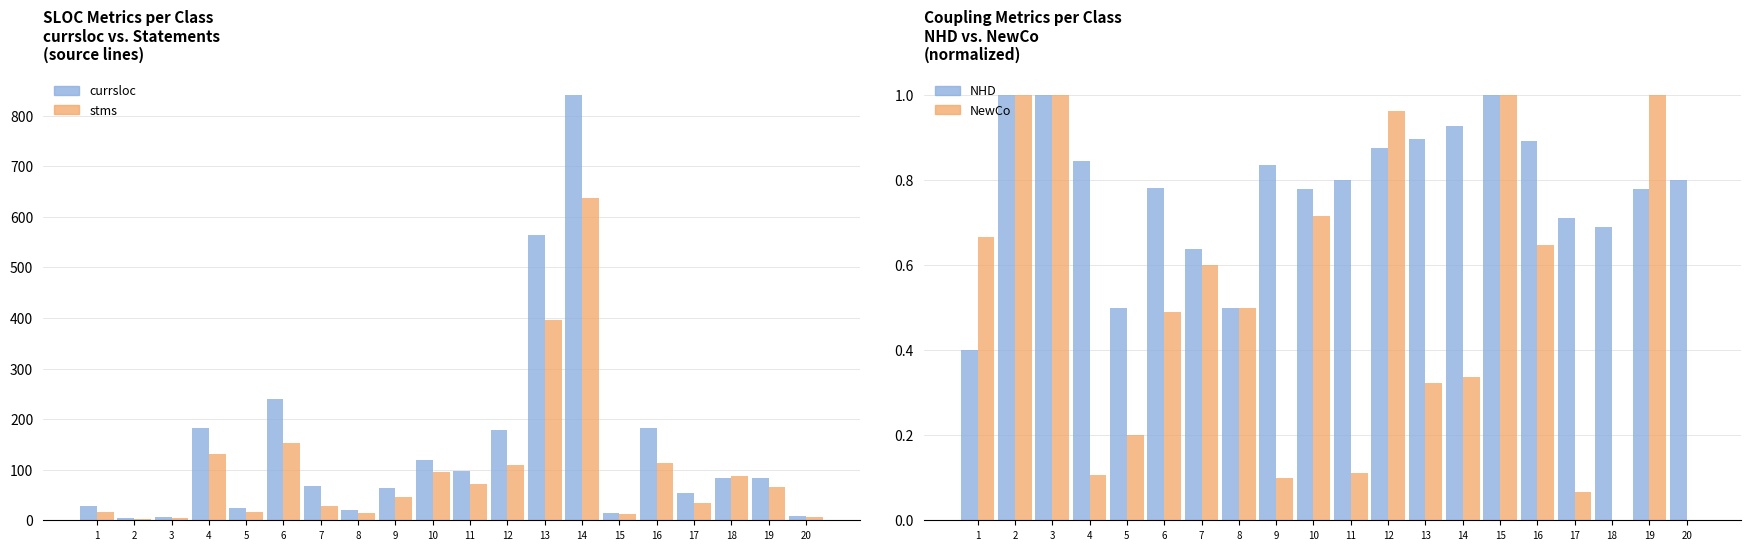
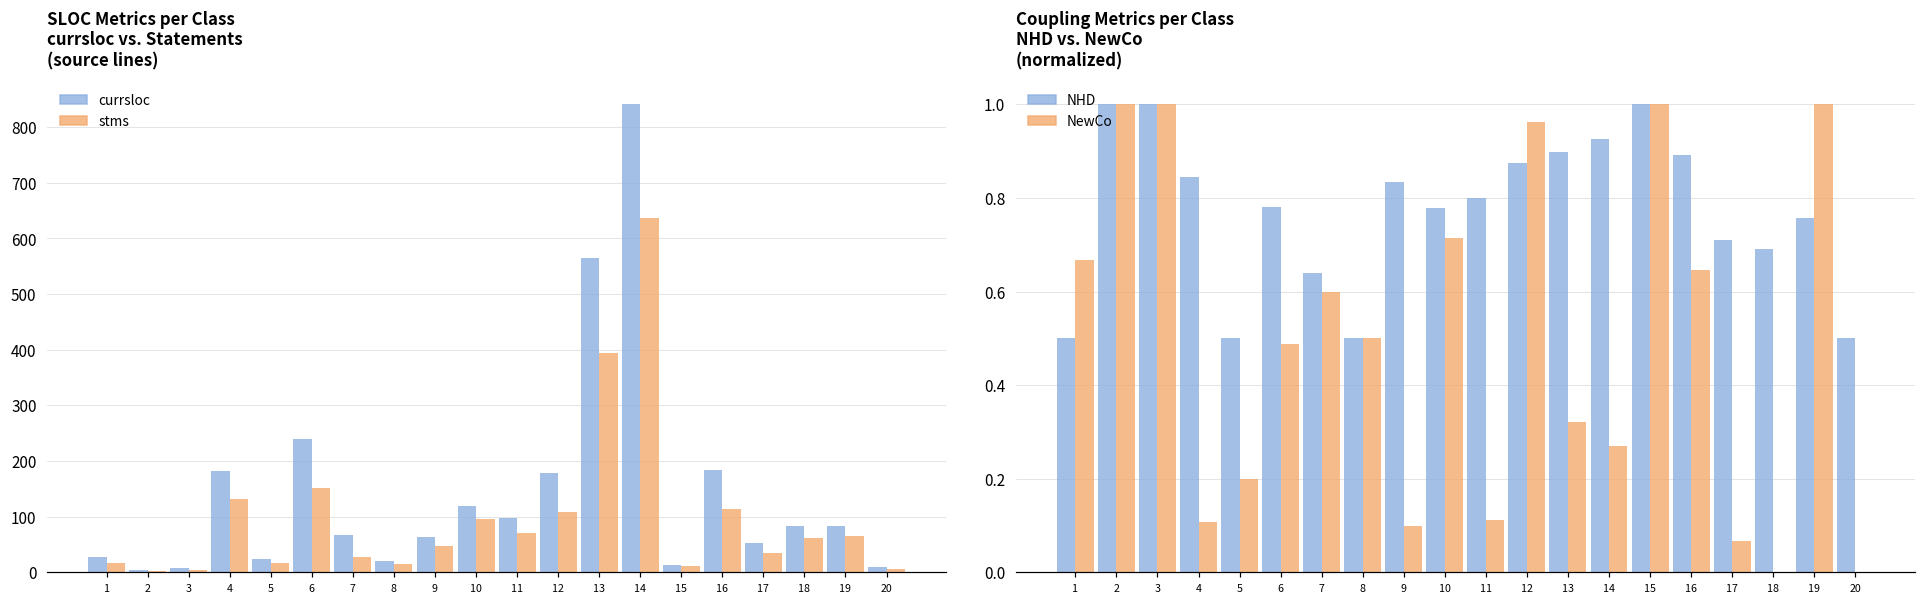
  {
    "SLOC Metrics per Class currsloc vs. Statements (source lines)": {
      "currsloc": {
        "1": 30,
        "2": 10,
        "3": 10,
        "4": 180,
        "5": 20,
        "6": 240,
        "7": 70,
        "8": 20,
        "9": 60,
        "10": 120,
        "11": 100,
        "12": 180,
        "13": 560,
        "14": 840,
        "15": 10,
        "16": 180,
        "17": 50,
        "18": 80,
        "19": 80,
        "20": 10
      },
      "stms": {
        "1": 20,
        "3": 10,
        "4": 130,
        "5": 20,
        "6": 150,
        "7": 30,
        "8": 20,
        "9": 50,
        "10": 100,
        "11": 70,
        "12": 110,
        "13": 400,
        "14": 640,
        "15": 10,
        "16": 110,
        "17": 30,
-       "18": 90,
+       "18": 60,
        "19": 70,
        "20": 10
      }
    },
    "Coupling Metrics per Class NHD vs. NewCo (normalized)": {
      "NHD": {
-       "1": 0.4,
+       "1": 0.5,
        "2": 1.00,
        "3": 1.00,
        "4": 0.85,
        "5": 0.50,
        "6": 0.78,
        "7": 0.64,
        "8": 0.50,
        "9": 0.83,
        "10": 0.78,
        "11": 0.80,
        "12": 0.87,
        "13": 0.90,
        "14": 0.93,
        "15": 1.00,
        "16": 0.89,
        "17": 0.71,
        "18": 0.69,
-       "19": 0.78,
-       "20": 0.8
+       "19": 0.76,
+       "20": 0.5
      },
      "NewCo": {
        "1": 0.67,
        "2": 1.00,
        "3": 1.00,
        "4": 0.11,
        "5": 0.20,
        "6": 0.49,
        "7": 0.60,
        "8": 0.50,
        "9": 0.10,
        "10": 0.71,
        "11": 0.11,
        "12": 0.96,
        "13": 0.32,
-       "14": 0.34,
+       "14": 0.27,
        "15": 1.00,
        "16": 0.65,
        "17": 0.07,
        "18": 0.00,
        "19": 1.00,
        "20": 0.00
      }
    }
  }
